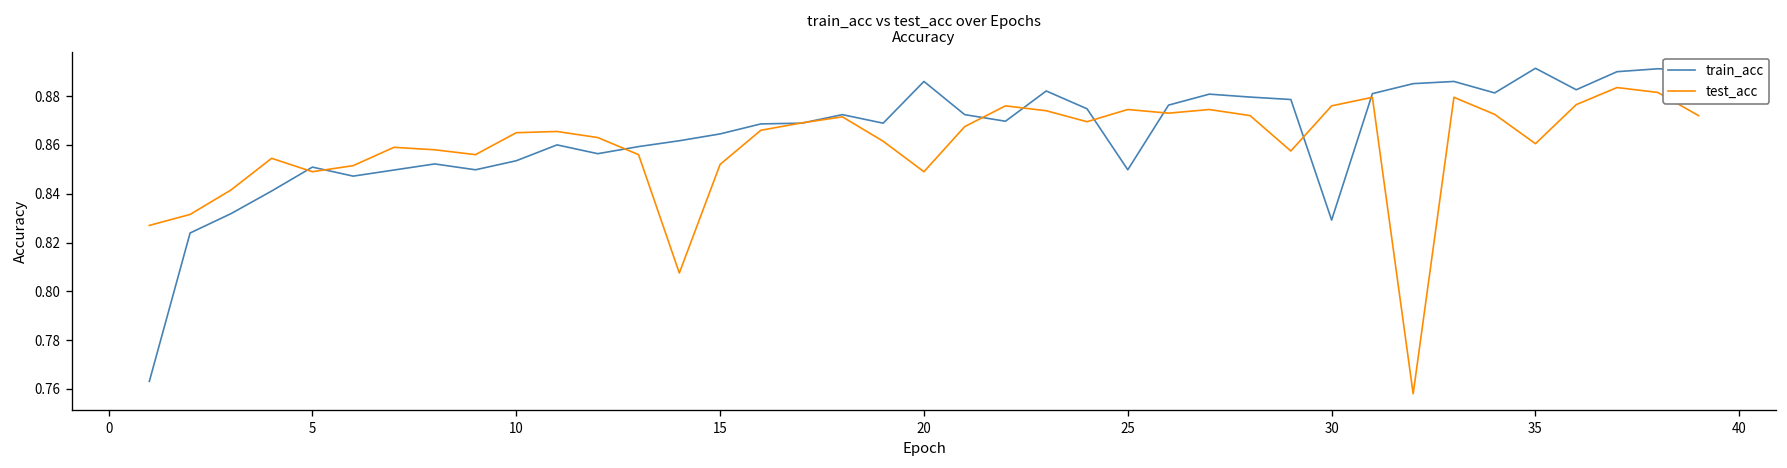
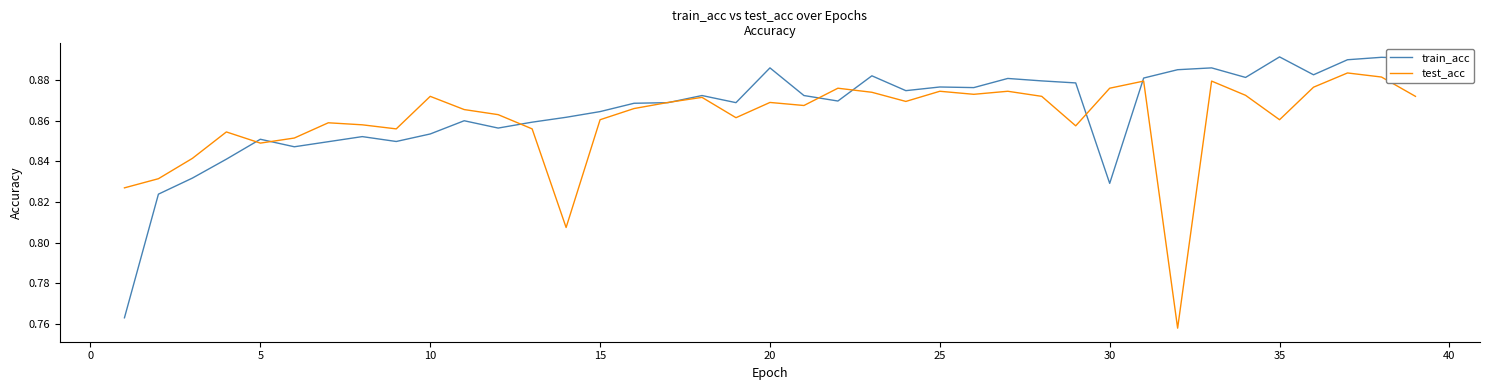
  {
    "train_acc": {
      "5": 0.851,
      "10": 0.854,
      "15": 0.865,
      "20": 0.886,
-     "25": 0.850,
+     "25": 0.877,
      "30": 0.829,
      "35": 0.891
    },
    "test_acc": {
      "5": 0.849,
-     "10": 0.865,
-     "15": 0.852,
-     "20": 0.849,
+     "10": 0.872,
+     "15": 0.861,
+     "20": 0.869,
      "25": 0.875,
      "30": 0.876,
      "35": 0.861
    }
  }
